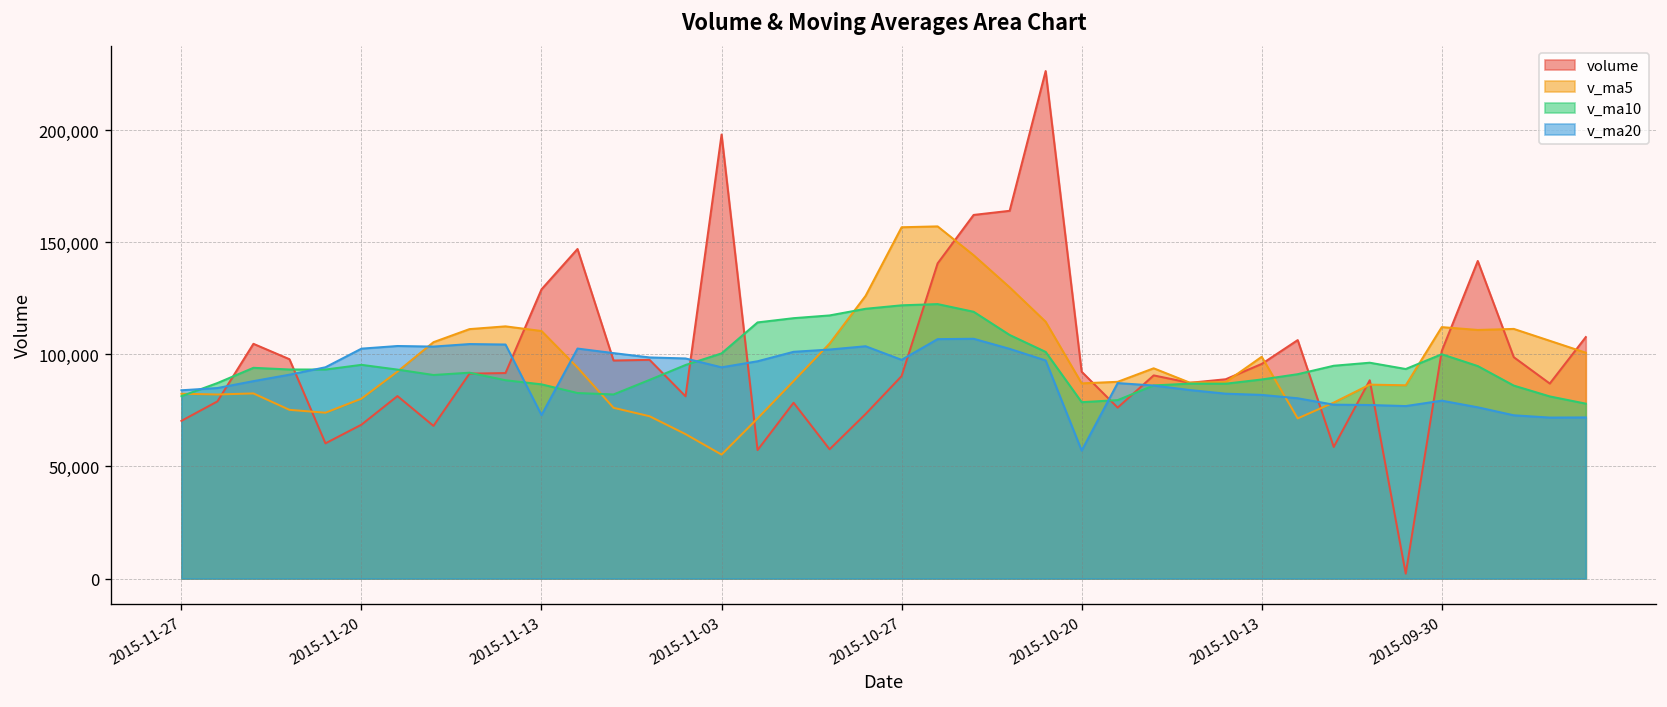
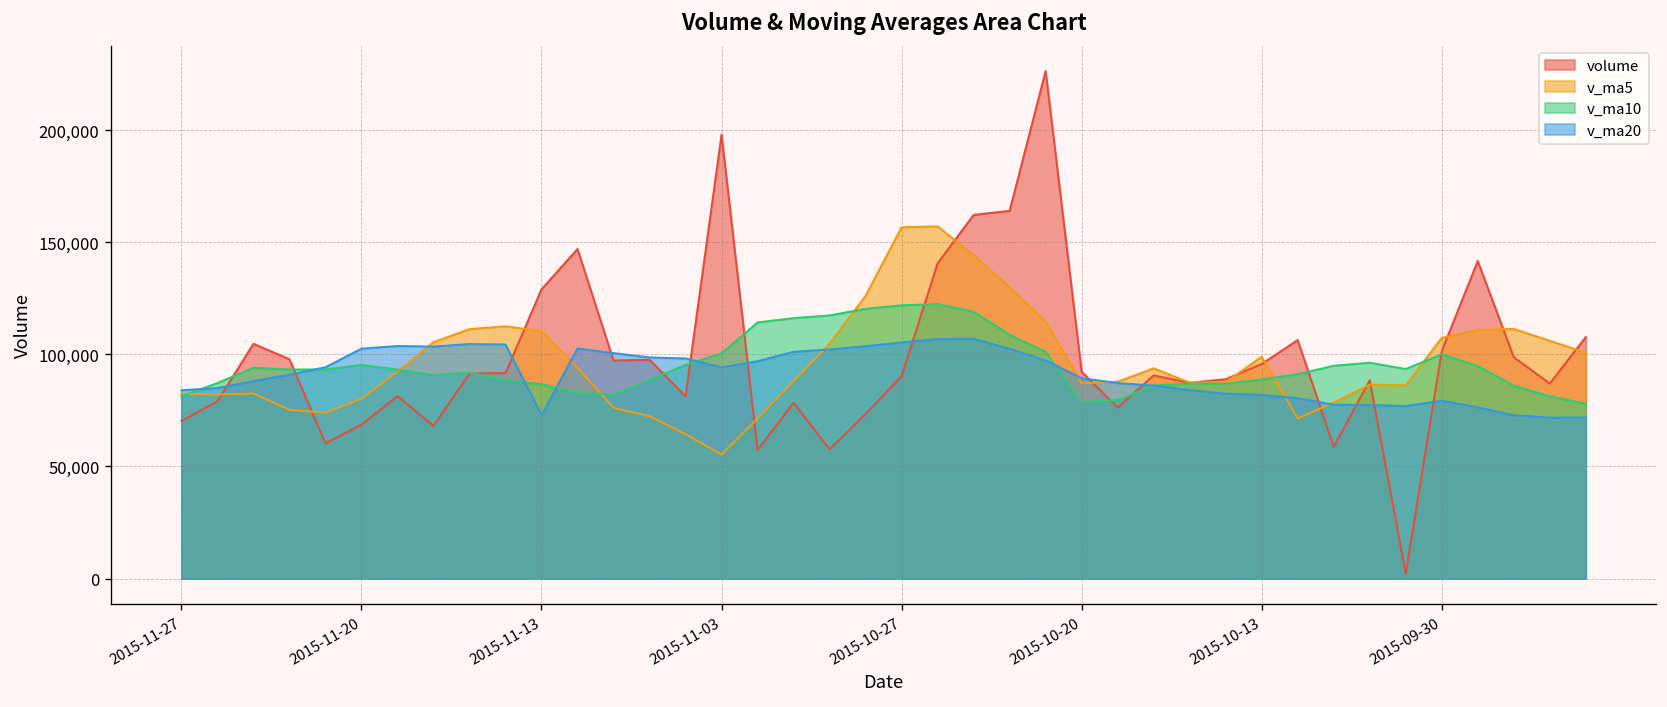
  {
    "volume": {
      "2015-11-27": "70,000",
      "2015-11-20": "69,000",
      "2015-11-13": "129,000",
      "2015-11-03": "198,000",
      "2015-10-27": "90,000",
      "2015-10-20": "92,000",
      "2015-10-13": "96,000",
      "2015-09-30": "101,000"
    },
    "v_ma5": {
      "2015-11-20": "80,000",
      "2015-11-13": "110,000",
      "2015-11-03": "55,000",
      "2015-10-27": "157,000",
      "2015-10-20": "87,000",
      "2015-10-13": "99,000",
-     "2015-09-30": "112,000"
+     "2015-09-30": "107,000"
    },
    "v_ma10": {
      "2015-11-20": "95,000",
      "2015-11-13": "87,000",
      "2015-11-03": "100,000",
      "2015-10-27": "122,000",
      "2015-10-20": "79,000",
      "2015-10-13": "89,000",
      "2015-09-30": "100,000"
    },
    "v_ma20": {
      "2015-11-27": "84,000",
      "2015-11-20": "103,000",
      "2015-11-13": "73,000",
      "2015-11-03": "94,000",
-     "2015-10-27": "98,000",
-     "2015-10-20": "57,000",
+     "2015-10-27": "105,000",
+     "2015-10-20": "89,000",
      "2015-10-13": "82,000",
      "2015-09-30": "79,000"
    }
  }
